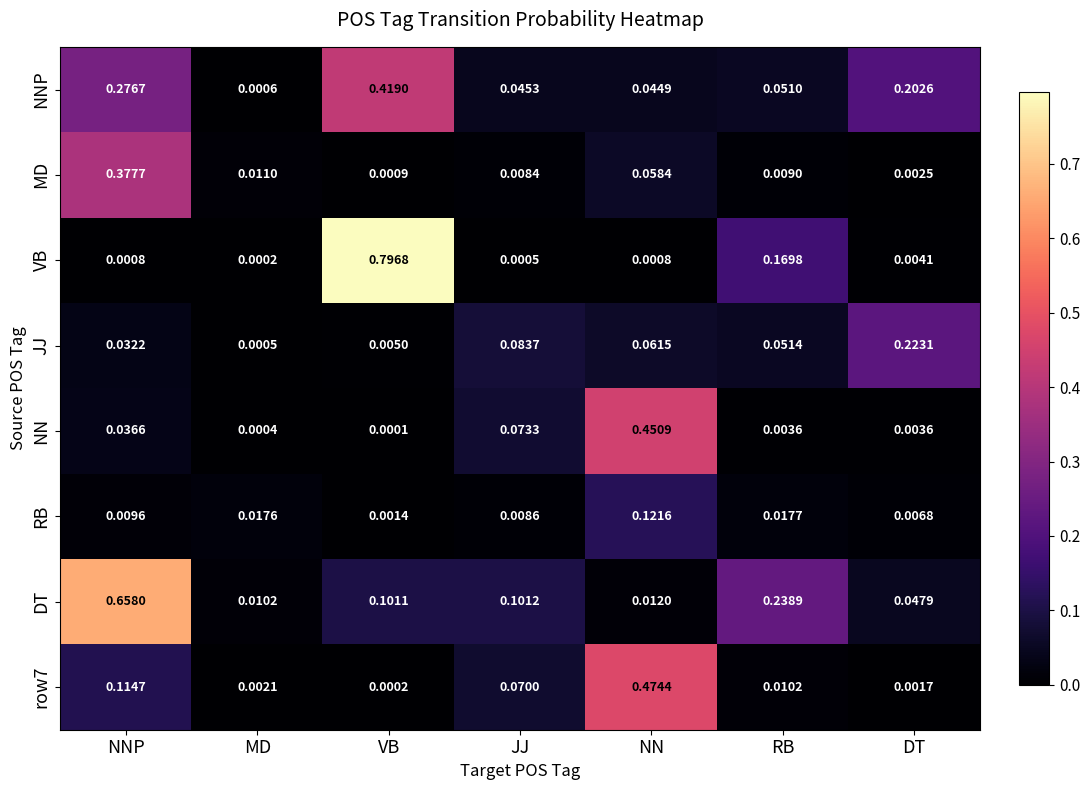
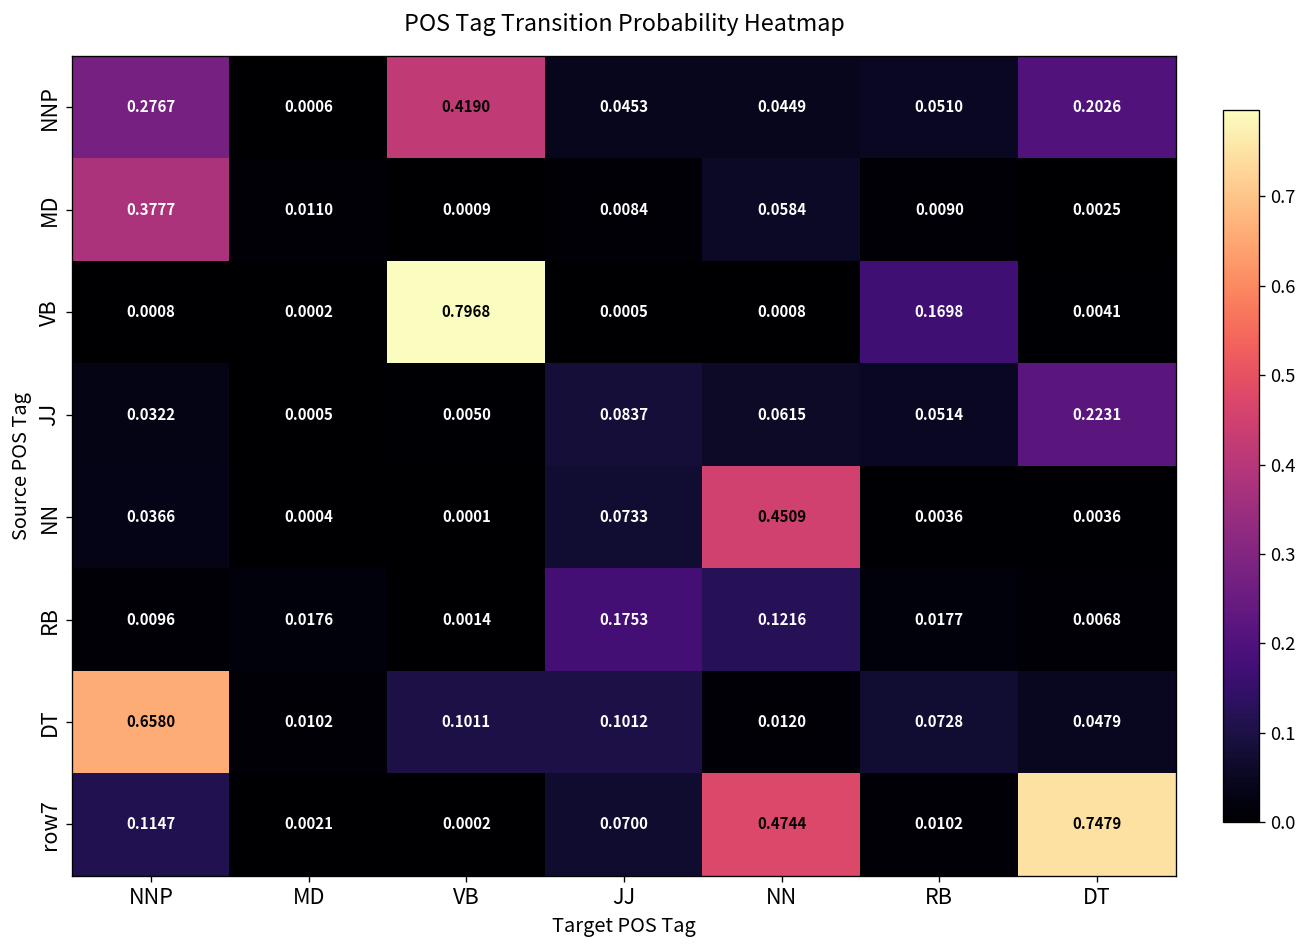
  {
    "NNP": {
      "NNP": 0.2767,
      "MD": 0.0006,
      "VB": 0.4190,
      "JJ": 0.0453,
      "NN": 0.0449,
      "RB": 0.0510,
      "DT": 0.2026
    },
    "MD": {
      "NNP": 0.3777,
      "MD": 0.0110,
      "VB": 0.0009,
      "JJ": 0.0084,
      "NN": 0.0584,
      "RB": 0.0090,
      "DT": 0.0025
    },
    "VB": {
      "NNP": 0.0008,
      "MD": 0.0002,
      "VB": 0.7968,
      "JJ": 0.0005,
      "NN": 0.0008,
      "RB": 0.1698,
      "DT": 0.0041
    },
    "JJ": {
      "NNP": 0.0322,
      "MD": 0.0005,
      "VB": 0.0050,
      "JJ": 0.0837,
      "NN": 0.0615,
      "RB": 0.0514,
      "DT": 0.2231
    },
    "NN": {
      "NNP": 0.0366,
      "MD": 0.0004,
      "VB": 0.0001,
      "JJ": 0.0733,
      "NN": 0.4509,
      "RB": 0.0036,
      "DT": 0.0036
    },
    "RB": {
      "NNP": 0.0096,
      "MD": 0.0176,
      "VB": 0.0014,
-     "JJ": 0.0086,
+     "JJ": 0.1753,
      "NN": 0.1216,
      "RB": 0.0177,
      "DT": 0.0068
    },
    "DT": {
      "NNP": 0.6580,
      "MD": 0.0102,
      "VB": 0.1011,
      "JJ": 0.1012,
      "NN": 0.0120,
-     "RB": 0.2389,
+     "RB": 0.0728,
      "DT": 0.0479
    },
    "row7": {
      "NNP": 0.1147,
      "MD": 0.0021,
      "VB": 0.0002,
      "JJ": 0.0700,
      "NN": 0.4744,
      "RB": 0.0102,
-     "DT": 0.0017
+     "DT": 0.7479
    }
  }
